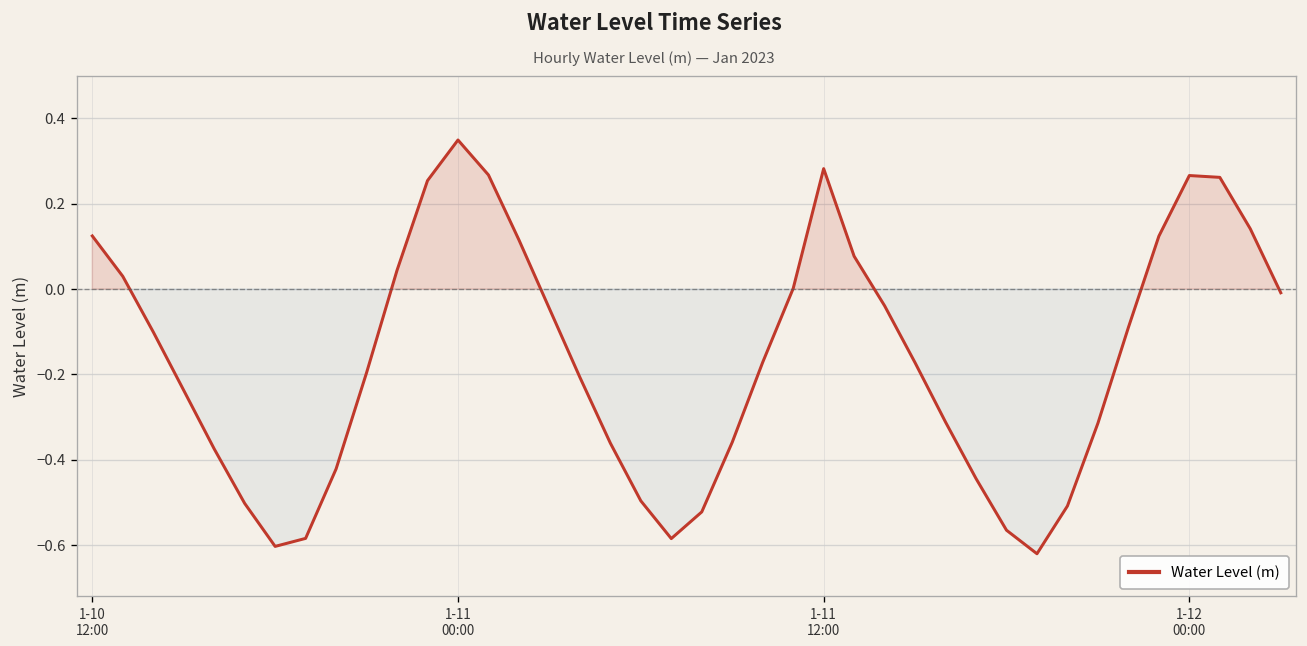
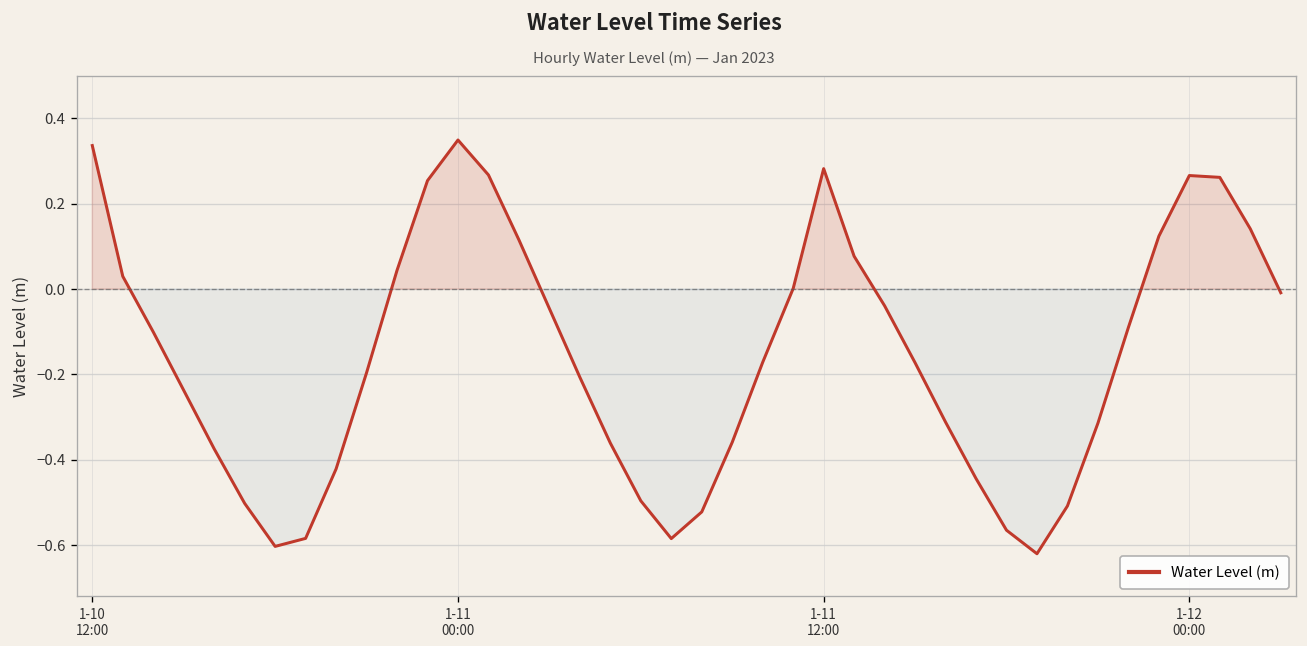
  {
-   "1-10 12:00": 0.12,
+   "1-10 12:00": 0.34,
    "1-11 00:00": 0.35,
    "1-11 12:00": 0.28,
    "1-12 00:00": 0.27
  }
